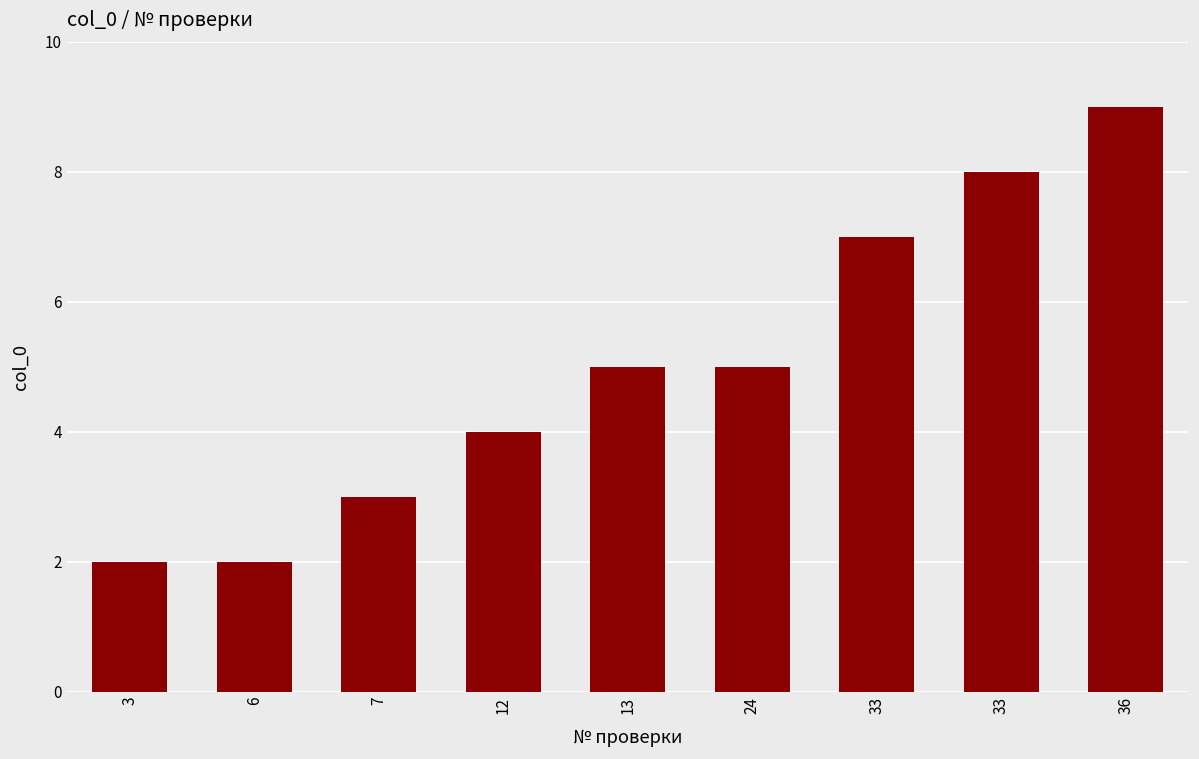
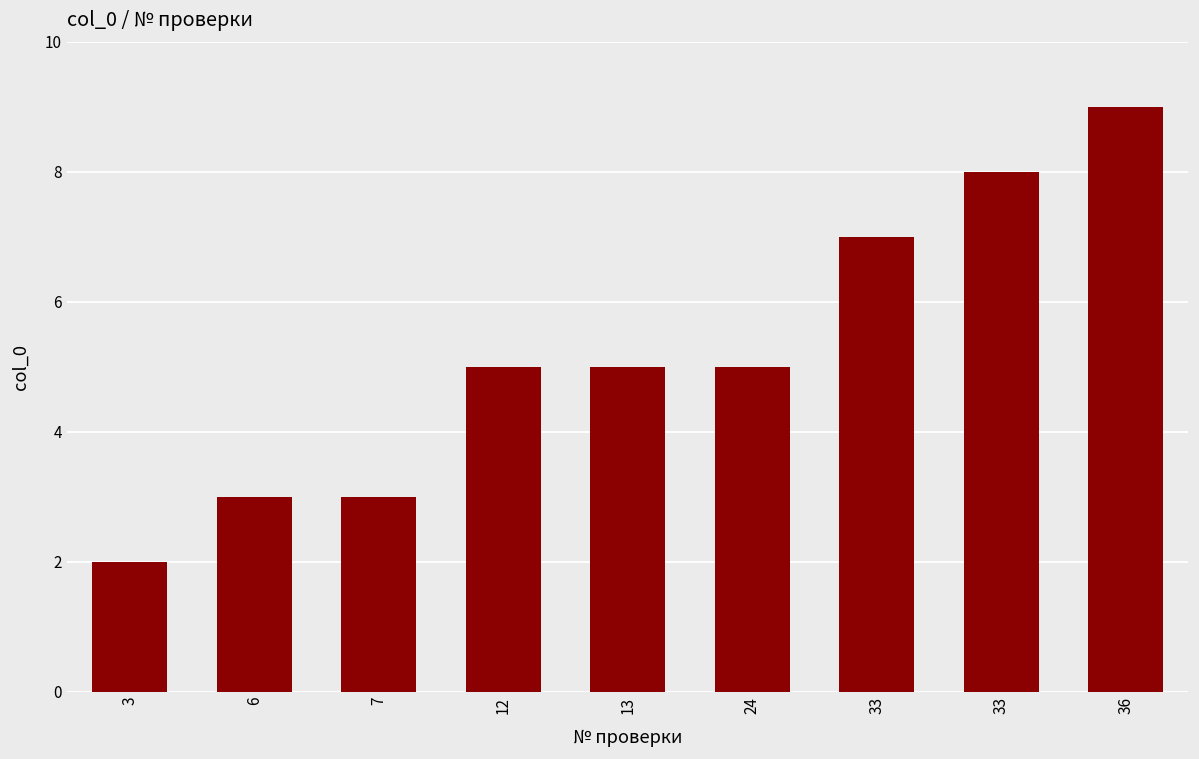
  {
    "3": 2,
-   "6": 2,
+   "6": 3,
    "7": 3,
-   "12": 4,
+   "12": 5,
    "13": 5,
    "24": 5,
    "36": 9
  }
